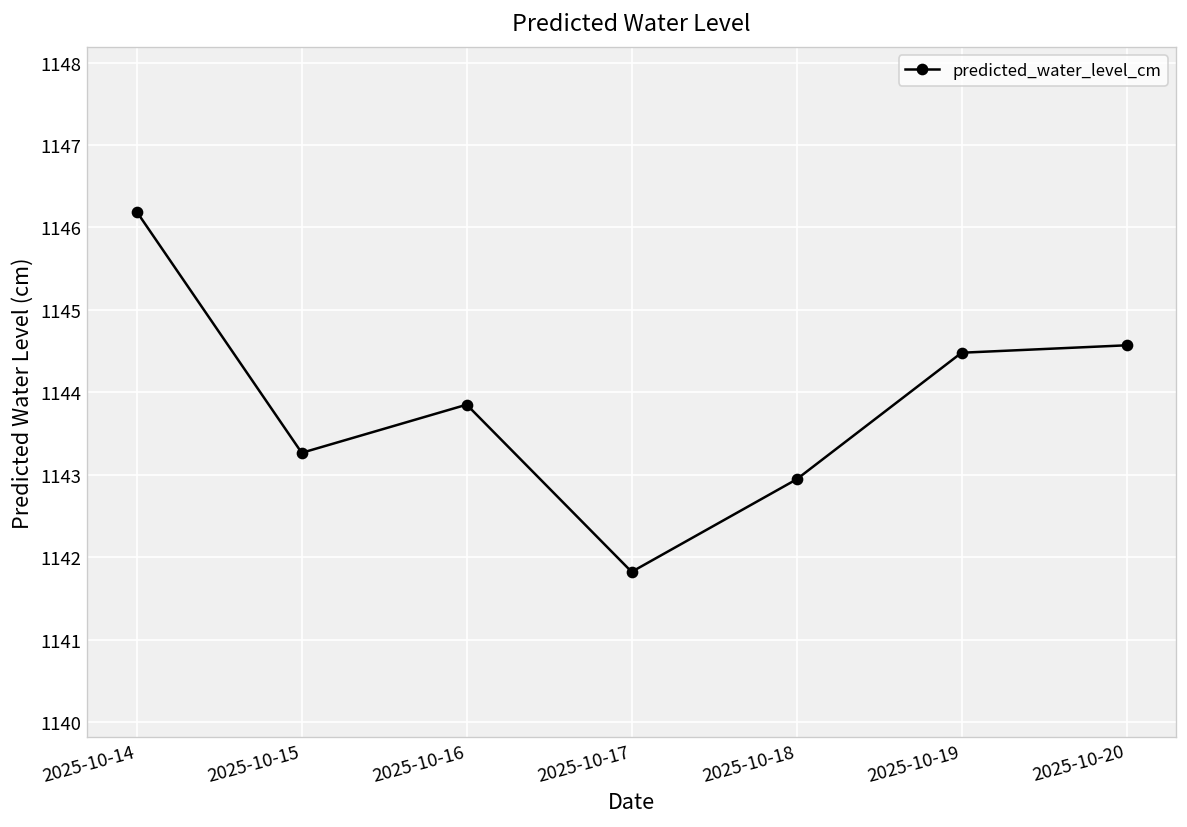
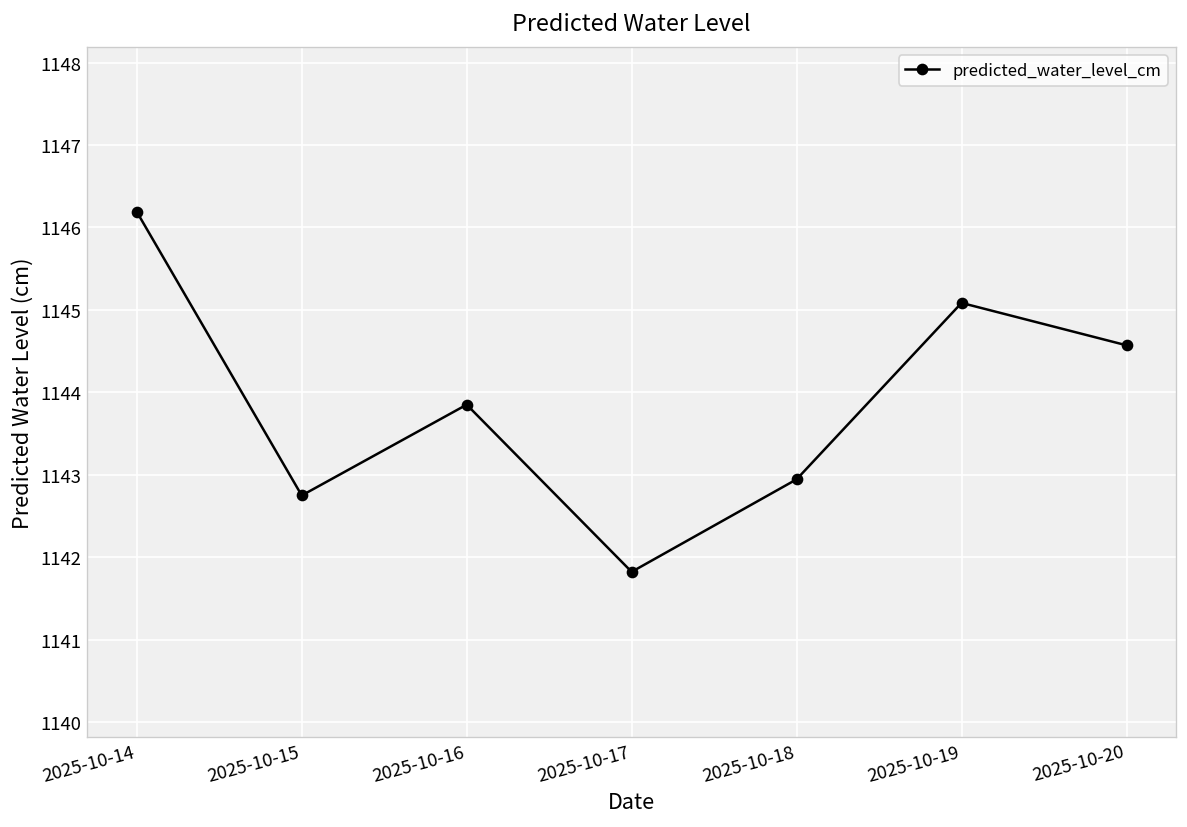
  {
    "2025-10-14": 1146.2,
-   "2025-10-15": 1143.3,
+   "2025-10-15": 1142.8,
    "2025-10-16": 1143.9,
    "2025-10-17": 1141.8,
    "2025-10-18": 1142.9,
-   "2025-10-19": 1144.5,
+   "2025-10-19": 1145.1,
    "2025-10-20": 1144.6
  }
